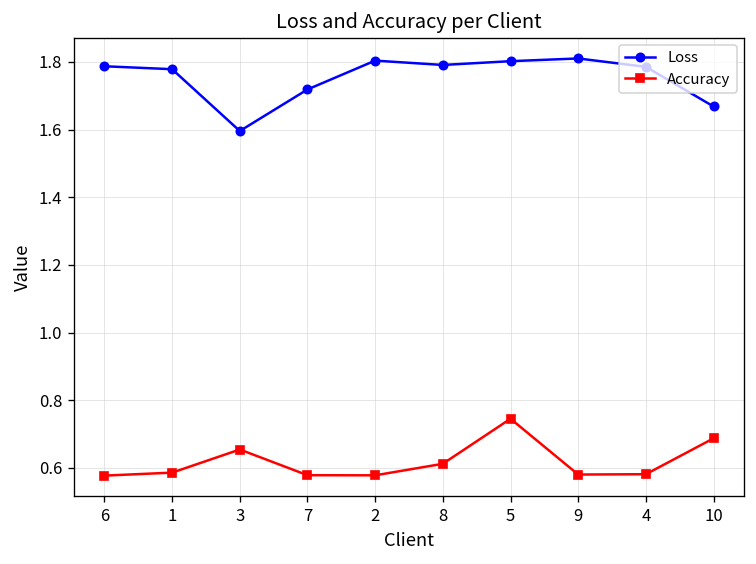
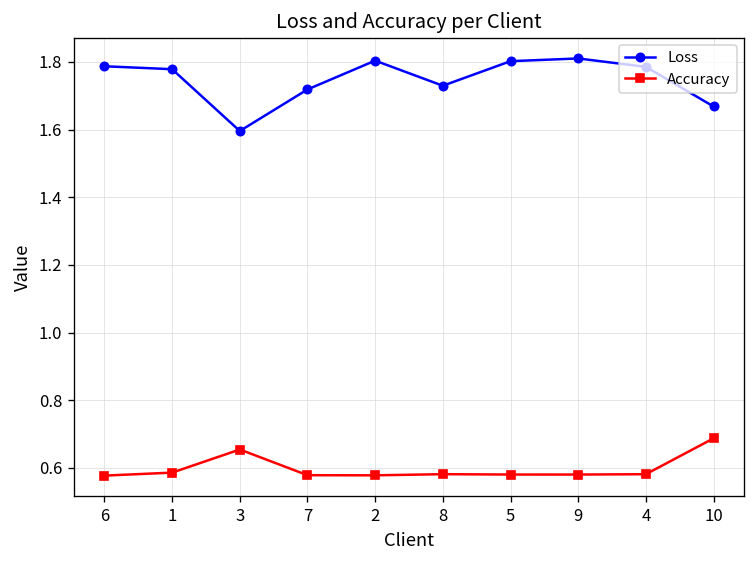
  {
    "Loss": {
      "6": 1.79,
      "1": 1.78,
      "3": 1.60,
      "7": 1.72,
      "2": 1.80,
-     "8": 1.79,
+     "8": 1.73,
      "5": 1.80,
      "9": 1.81,
      "10": 1.67
    },
    "Accuracy": {
      "6": 0.58,
      "1": 0.59,
      "3": 0.65,
      "7": 0.58,
      "2": 0.58,
-     "8": 0.61,
-     "5": 0.75,
+     "8": 0.58,
+     "5": 0.58,
      "9": 0.58,
      "4": 0.58,
      "10": 0.69
    }
  }
